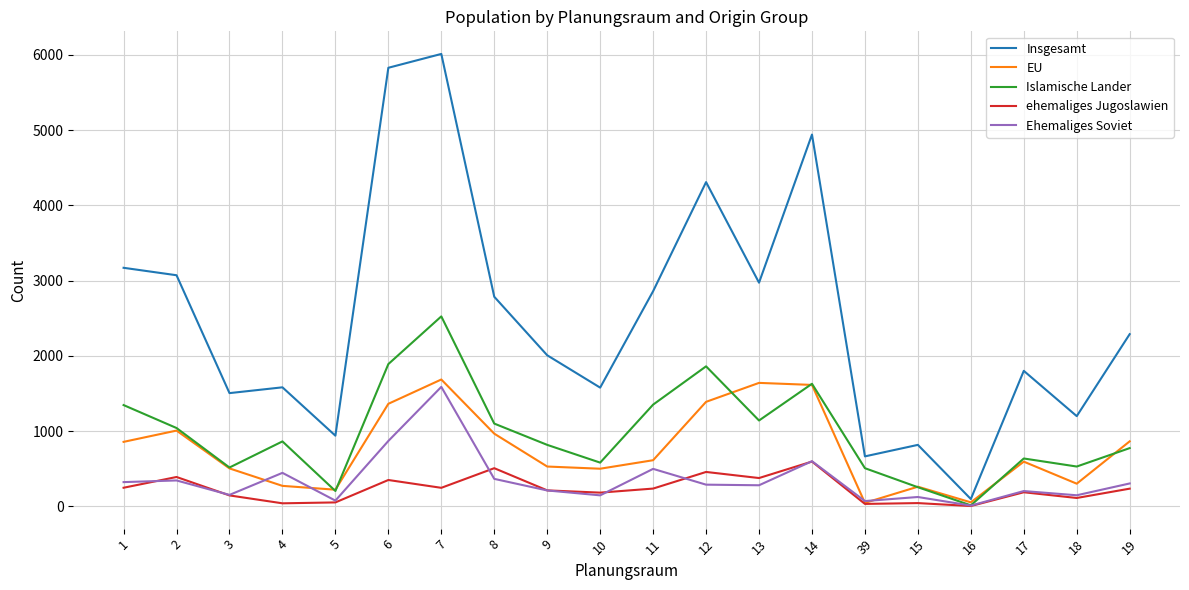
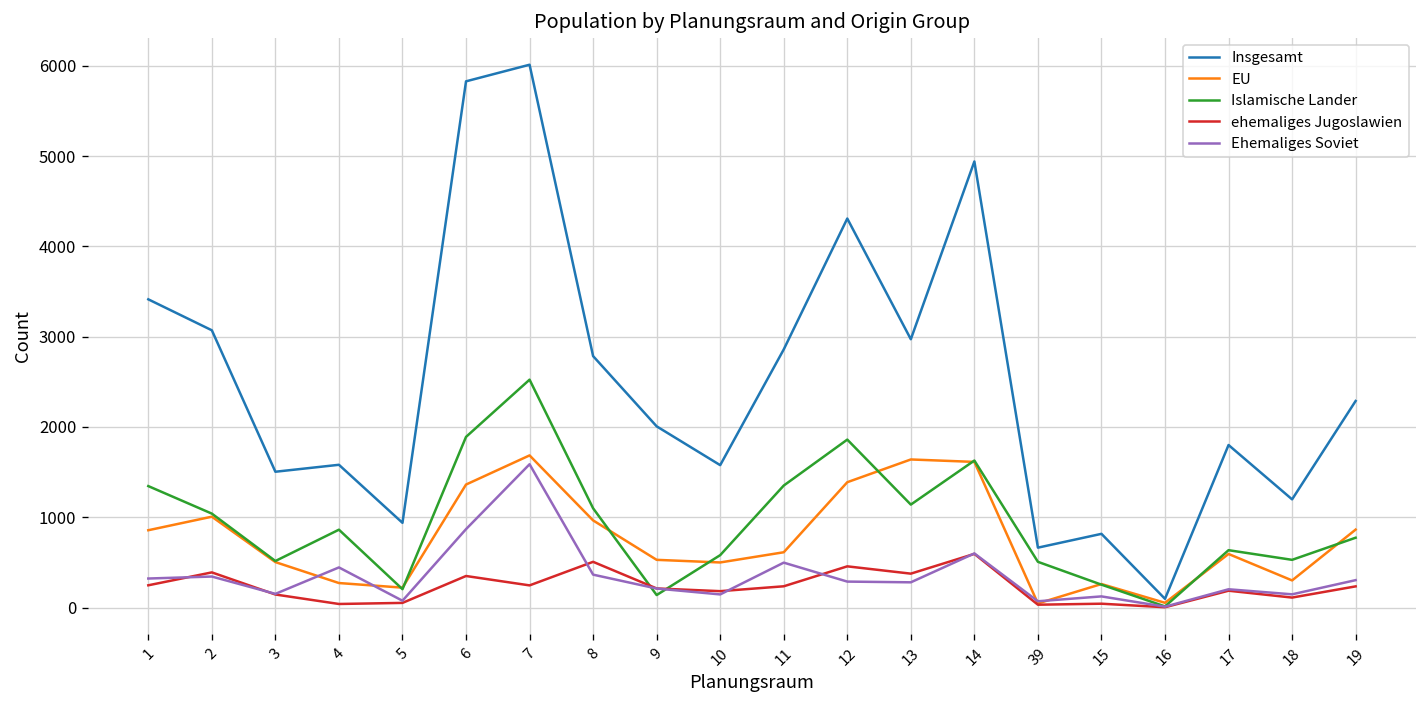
  {
    "Insgesamt": {
-     "1": 3200,
+     "1": 3400,
      "2": 3100,
      "3": 1500,
      "4": 1600,
      "5": 900,
      "6": 5800,
      "7": 6000,
      "8": 2800,
      "9": 2000,
      "10": 1600,
      "11": 2900,
      "12": 4300,
      "13": 3000,
      "14": 4900,
      "39": 700,
      "15": 800,
      "16": 100,
      "17": 1800,
      "18": 1200,
      "19": 2300
    },
    "EU": {
      "1": 900,
      "2": 1000,
      "4": 300,
      "6": 1400,
      "7": 1700,
      "8": 1000,
      "9": 500,
      "10": 500,
      "11": 600,
      "12": 1400,
      "13": 1600,
      "16": 100,
      "17": 600,
      "18": 300,
      "19": 900
    },
    "Islamische Lander": {
      "1": 1300,
      "2": 1000,
      "4": 900,
      "6": 1900,
      "7": 2500,
      "8": 1100,
-     "9": 800,
+     "9": 100,
      "10": 600,
      "11": 1400,
      "12": 1900,
      "13": 1100,
      "39": 500,
      "17": 600,
      "18": 500,
      "19": 800
    },
    "ehemaliges Jugoslawien": {
      "1": 200,
      "2": 400,
      "4": 0,
      "6": 300,
      "7": 200,
      "8": 500,
      "10": 200,
      "11": 200,
      "12": 500,
      "13": 400,
      "15": 0,
      "18": 100,
      "19": 200
    },
    "Ehemaliges Soviet": {
      "1": 300,
      "2": 300,
      "4": 400,
      "6": 900,
      "7": 1600,
      "8": 400,
      "10": 100,
      "11": 500,
      "12": 300,
      "13": 300,
      "15": 100,
      "18": 100,
      "19": 300
    }
  }
